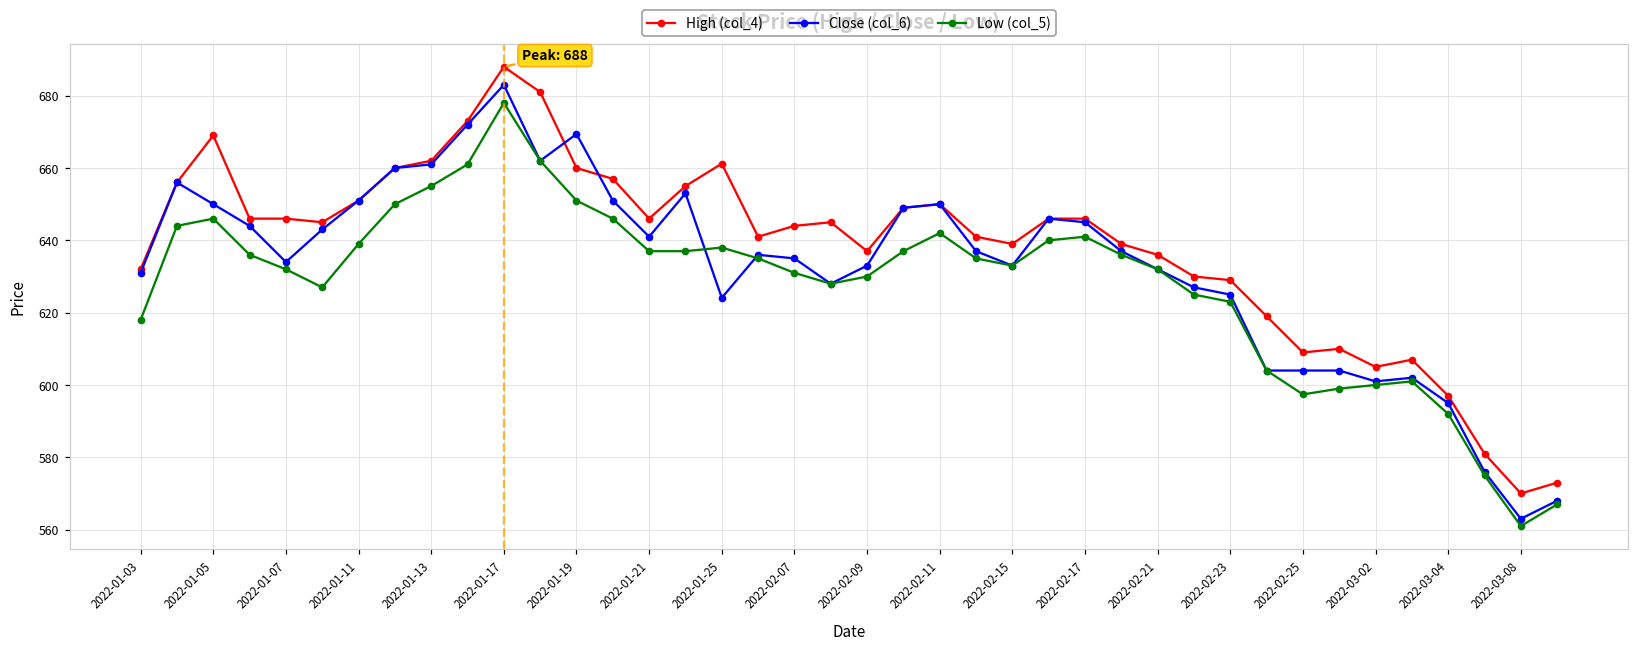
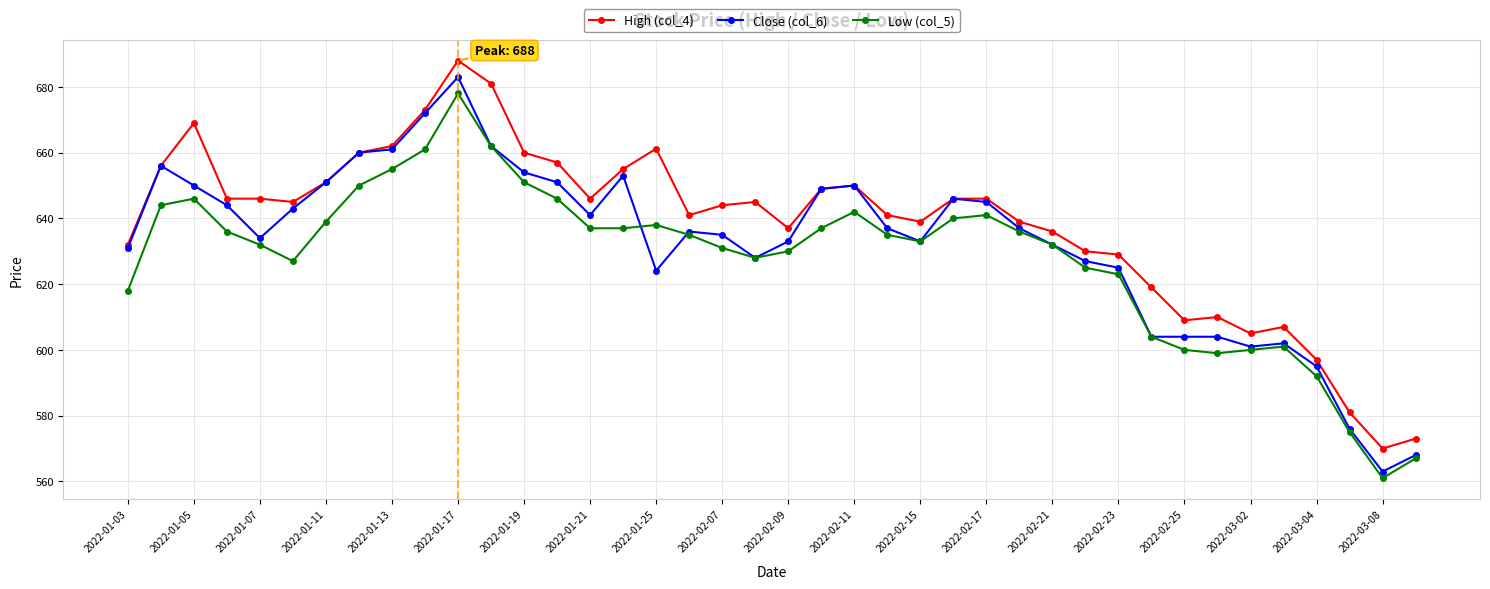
  {
    "High (col_4)": {
      "2022-01-03": 632,
      "2022-01-05": 669,
      "2022-01-07": 646,
      "2022-01-13": 662,
      "2022-01-19": 660,
      "2022-01-21": 646,
      "2022-01-25": 661,
      "2022-02-07": 644,
      "2022-02-09": 637,
      "2022-02-15": 639,
      "2022-02-17": 646,
      "2022-02-21": 636,
      "2022-02-23": 629,
      "2022-02-25": 609,
      "2022-03-02": 605,
      "2022-03-04": 597,
      "2022-03-08": 570
    },
    "Close (col_6)": {
      "2022-01-03": 631,
      "2022-01-05": 650,
      "2022-01-07": 634,
      "2022-01-13": 661,
      "2022-01-17": 683,
-     "2022-01-19": 669,
+     "2022-01-19": 654,
      "2022-01-21": 641,
      "2022-01-25": 624,
      "2022-02-07": 635,
      "2022-02-09": 633,
      "2022-02-17": 645,
      "2022-02-23": 625,
      "2022-02-25": 604,
      "2022-03-02": 601,
      "2022-03-04": 595,
      "2022-03-08": 563
    },
    "Low (col_5)": {
      "2022-01-03": 618,
      "2022-01-05": 646,
      "2022-01-07": 632,
      "2022-01-11": 639,
      "2022-01-13": 655,
      "2022-01-17": 678,
      "2022-01-19": 651,
      "2022-01-21": 637,
      "2022-01-25": 638,
      "2022-02-07": 631,
      "2022-02-09": 630,
      "2022-02-11": 642,
      "2022-02-17": 641,
      "2022-02-23": 623,
-     "2022-02-25": 597,
+     "2022-02-25": 600,
      "2022-03-02": 600,
      "2022-03-04": 592,
      "2022-03-08": 561
    }
  }
